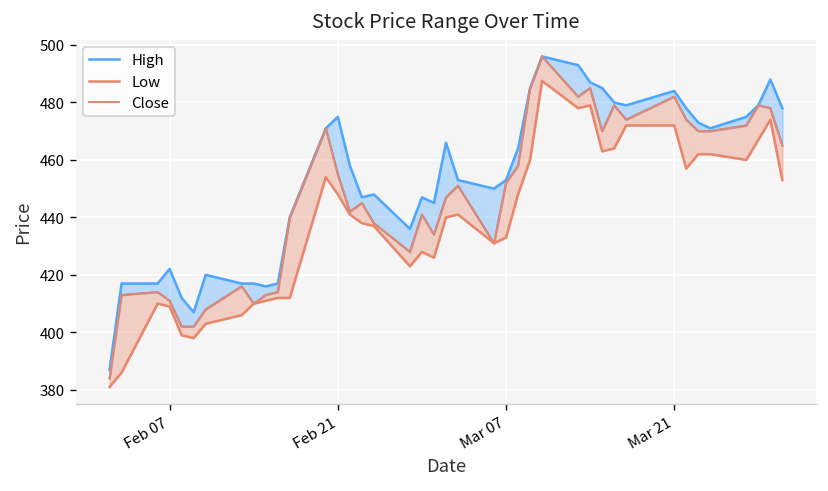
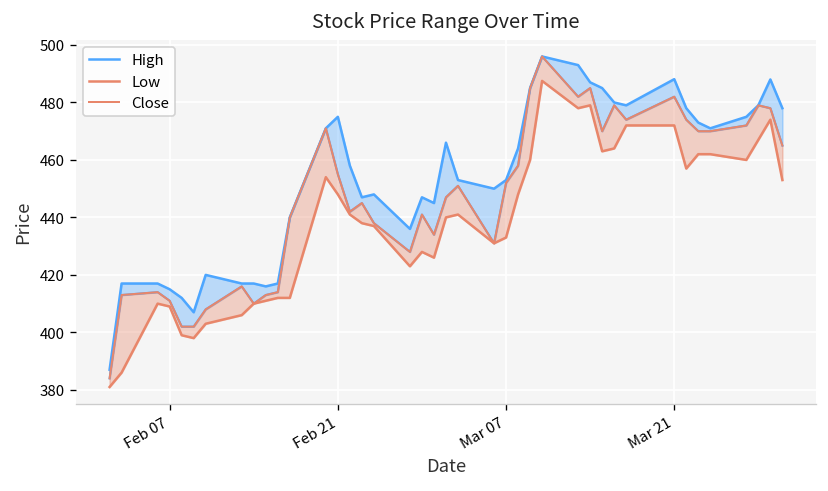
  {
    "High": {
-     "Feb 07": 422,
+     "Feb 07": 415,
      "Feb 21": 475,
-     "Mar 21": 484
+     "Mar 21": 488
    }
  }
